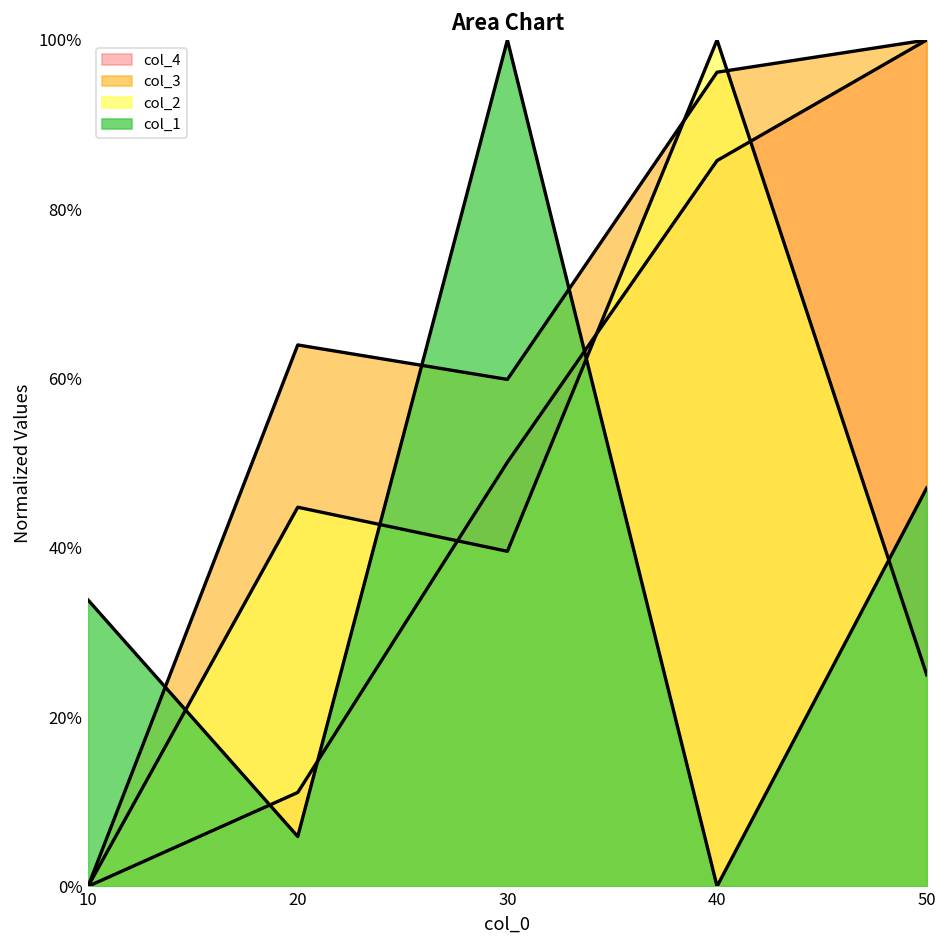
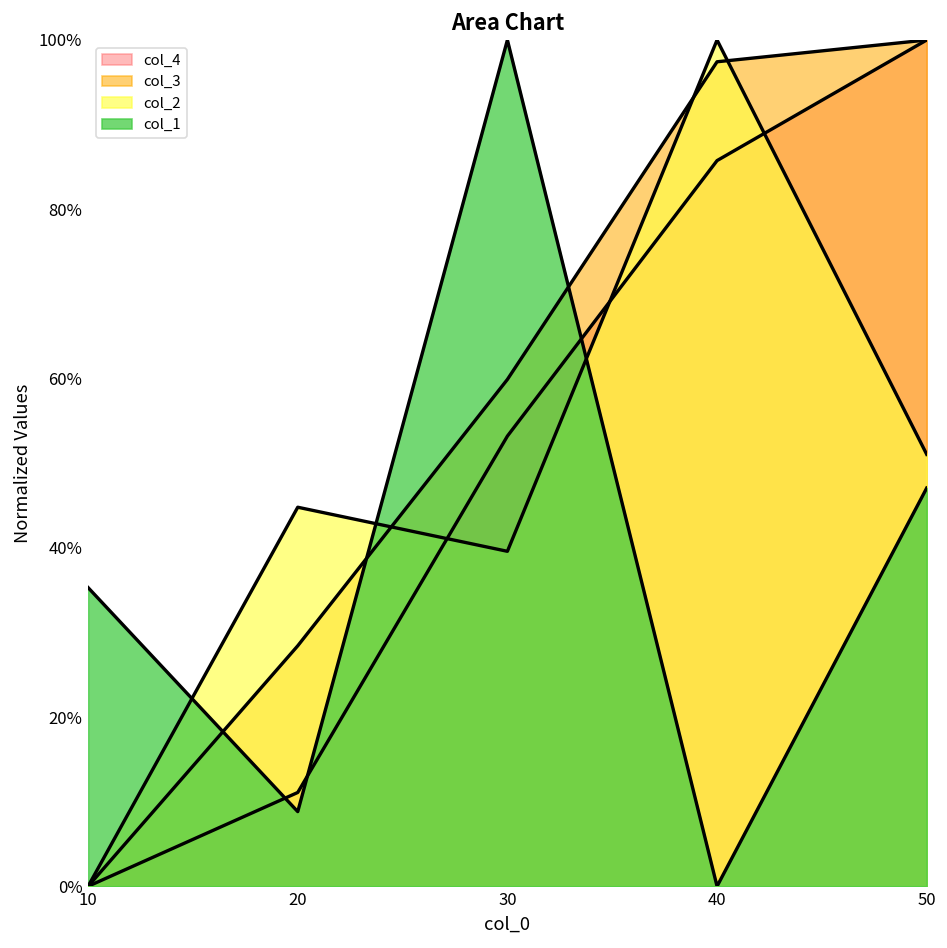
  {
    "col_4": {
      "20": "11%",
-     "30": "50%",
+     "30": "53%",
      "40": "86%"
    },
    "col_3": {
-     "20": "64%",
+     "20": "28%",
      "30": "60%",
-     "40": "96%"
+     "40": "97%"
    },
    "col_2": {
      "20": "45%",
      "30": "40%",
      "40": "100%",
-     "50": "25%"
+     "50": "51%"
    },
    "col_1": {
-     "10": "34%",
-     "20": "6%",
+     "10": "35%",
+     "20": "9%",
      "30": "100%",
      "40": "0%",
      "50": "47%"
    }
  }
